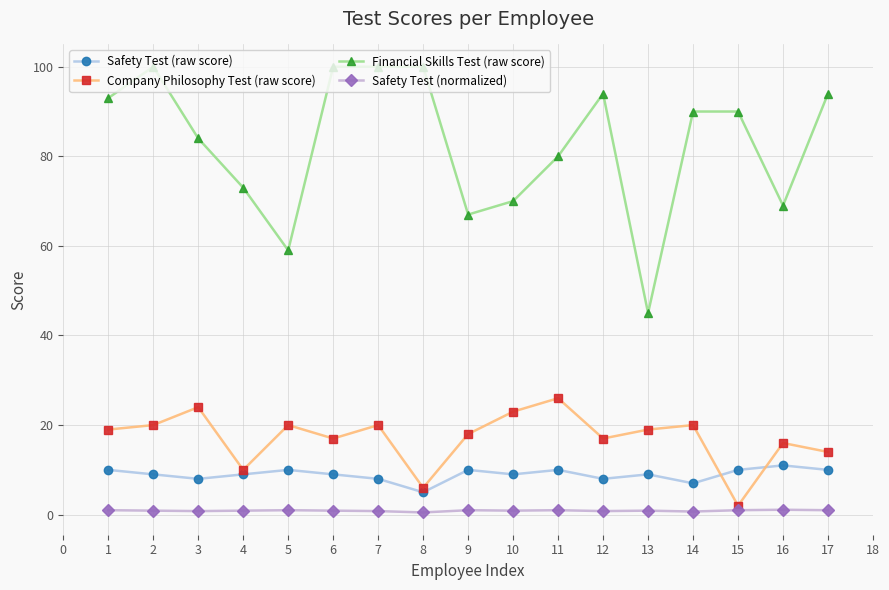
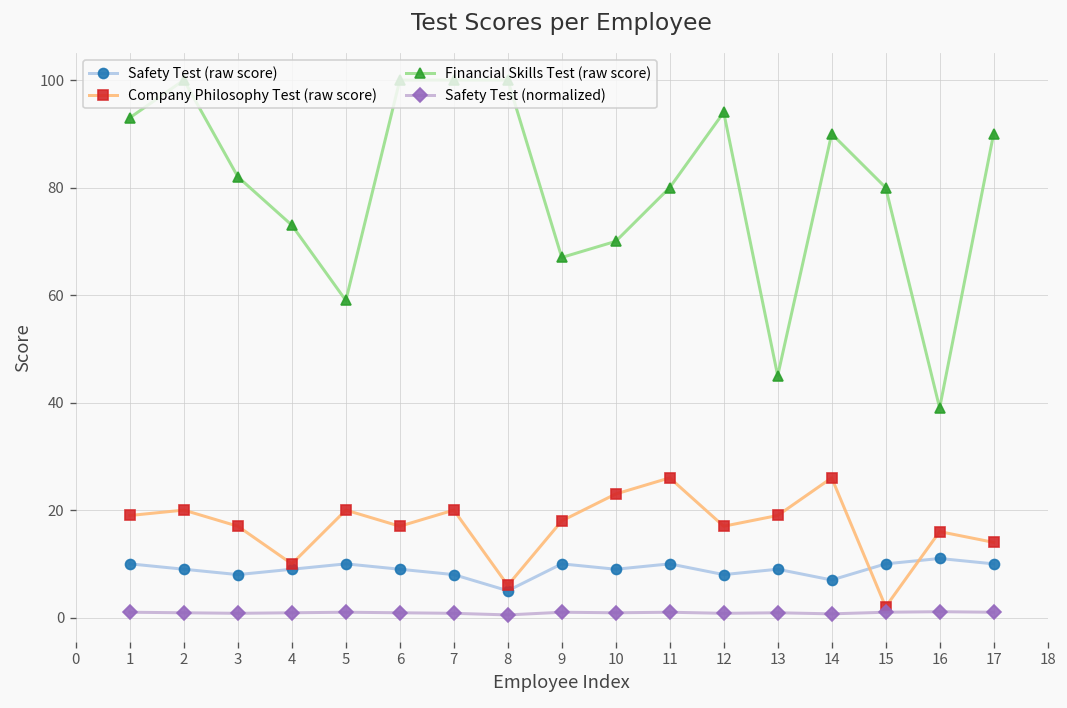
  {
    "Company Philosophy Test (raw score)": {
      "1": 19,
      "2": 20,
-     "3": 24,
+     "3": 17,
      "4": 10,
      "5": 20,
      "6": 17,
      "7": 20,
      "8": 6,
      "9": 18,
      "10": 23,
      "11": 26,
      "12": 17,
      "13": 19,
-     "14": 20,
+     "14": 26,
      "15": 2,
      "16": 16,
      "17": 14
    },
    "Financial Skills Test (raw score)": {
      "1": 93,
-     "3": 84,
+     "3": 82,
      "4": 73,
      "5": 59,
      "9": 67,
      "10": 70,
      "11": 80,
      "12": 94,
      "13": 45,
      "14": 90,
-     "15": 90,
-     "16": 69,
-     "17": 94
+     "15": 80,
+     "16": 39,
+     "17": 90
    }
  }
